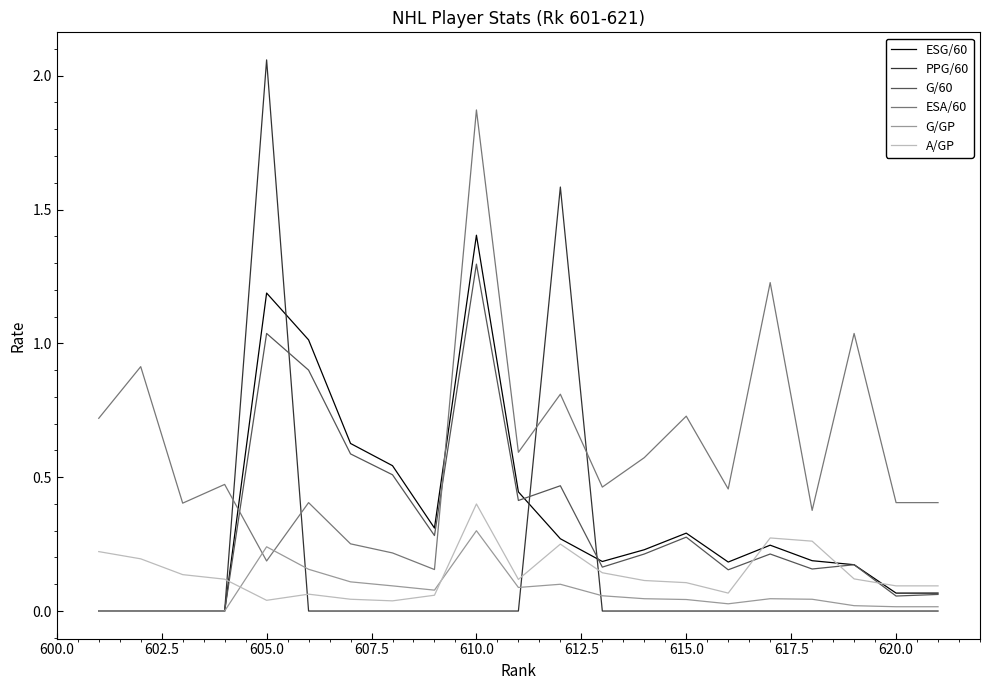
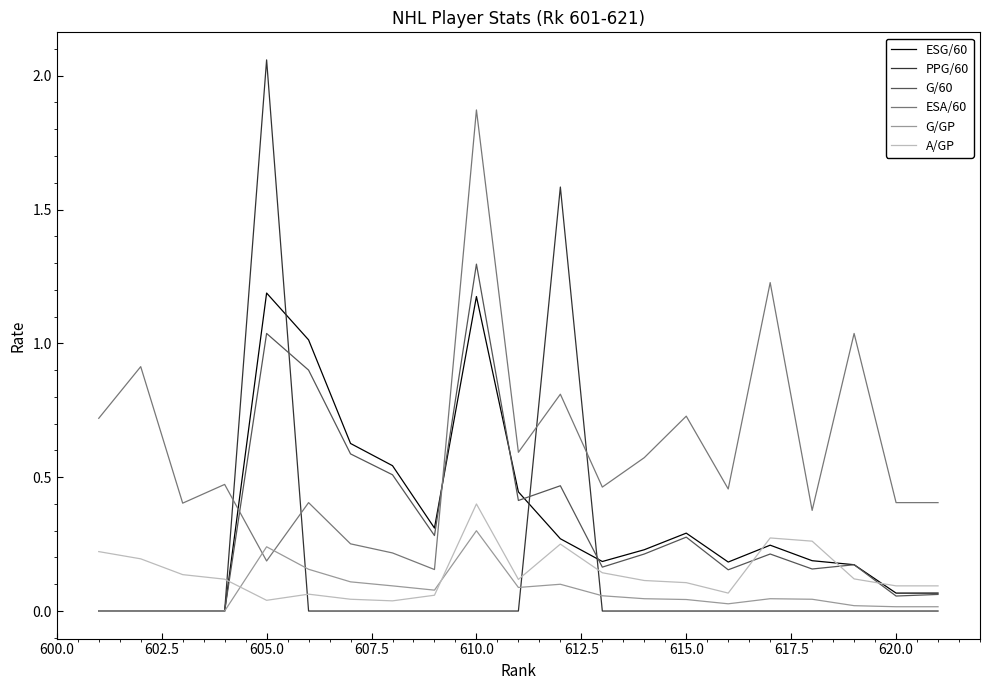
  {
    "ESG/60": {
      "605.0": 1.19,
-     "610.0": 1.40,
+     "610.0": 1.18,
      "615.0": 0.29,
      "620.0": 0.07
    }
  }
